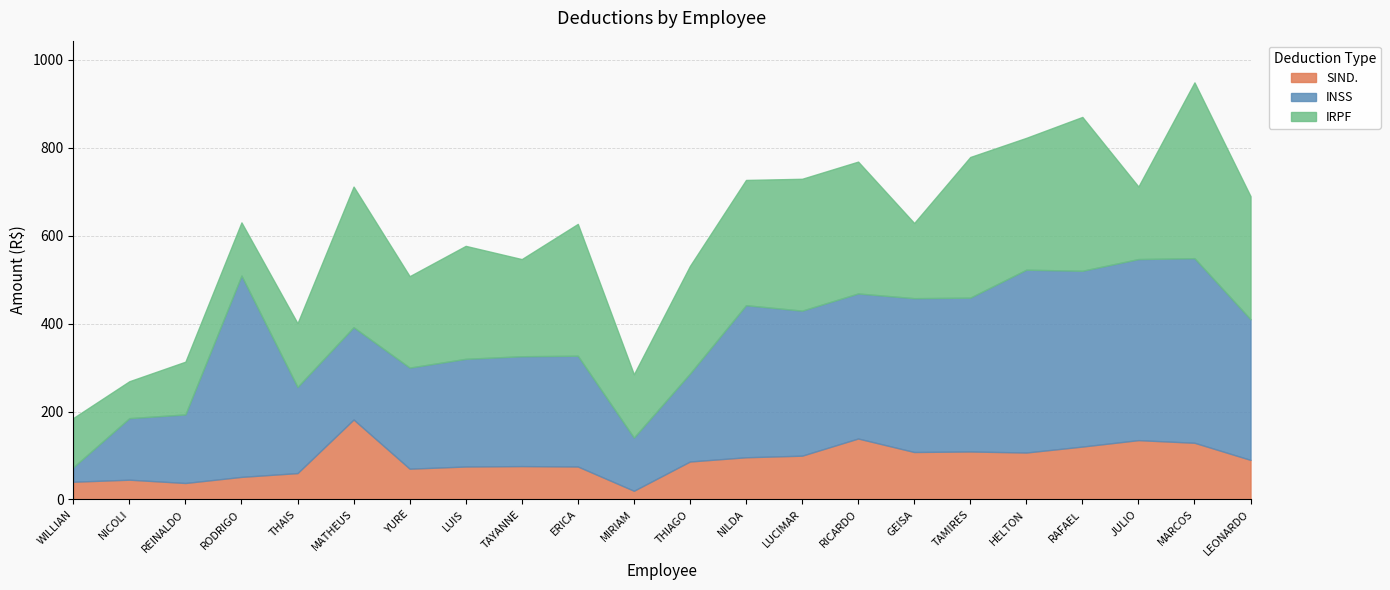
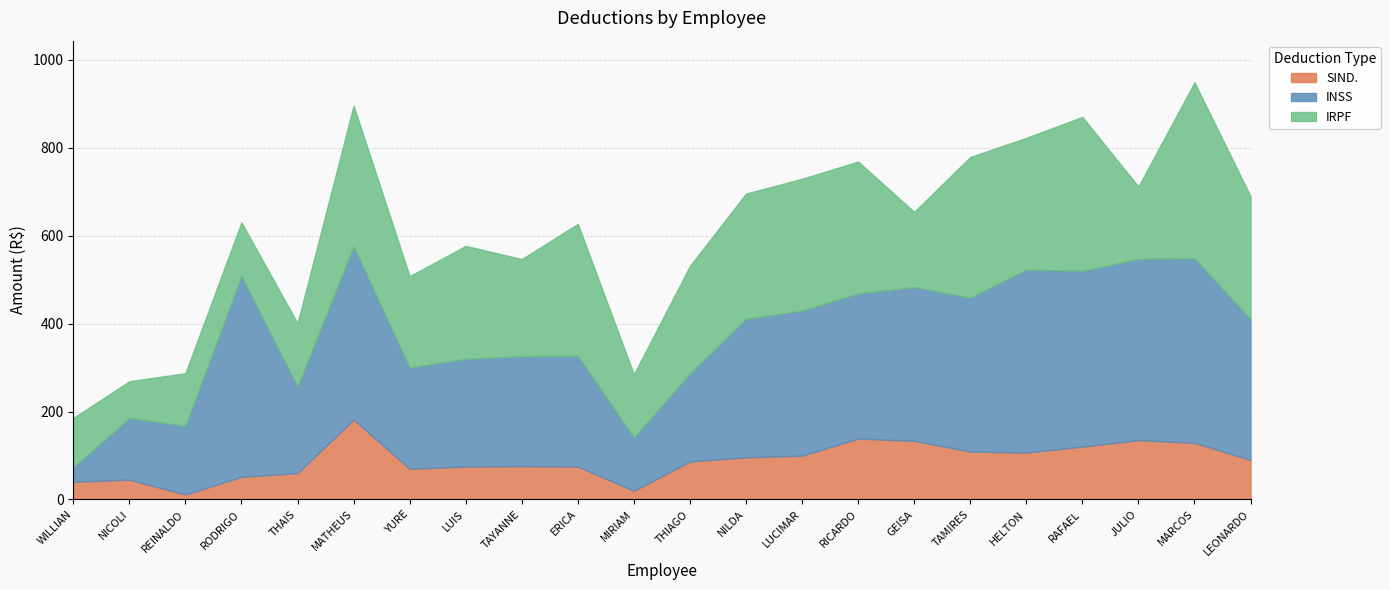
  {
    "SIND.": {
      "WILLIAN": 40,
      "NICOLI": 50,
-     "REINALDO": 40,
+     "REINALDO": 10,
      "RODRIGO": 50,
      "THAIS": 60,
      "MATHEUS": 180,
      "YURE": 70,
      "LUIS": 80,
      "TAYANNE": 80,
      "ERICA": 80,
      "MIRIAM": 20,
      "THIAGO": 90,
      "NILDA": 100,
      "LUCIMAR": 100,
      "RICARDO": 140,
-     "GEISA": 110,
+     "GEISA": 130,
      "TAMIRES": 110,
      "HELTON": 110,
      "RAFAEL": 120,
      "JULIO": 140,
      "MARCOS": 130,
      "LEONARDO": 90
    },
    "INSS": {
      "WILLIAN": 30,
      "NICOLI": 140,
      "REINALDO": 160,
      "RODRIGO": 460,
      "THAIS": 200,
-     "MATHEUS": 210,
+     "MATHEUS": 390,
      "YURE": 230,
      "LUIS": 250,
      "TAYANNE": 250,
      "ERICA": 250,
      "MIRIAM": 120,
      "THIAGO": 200,
-     "NILDA": 350,
+     "NILDA": 320,
      "LUCIMAR": 330,
      "RICARDO": 330,
      "GEISA": 350,
      "TAMIRES": 350,
      "HELTON": 420,
      "RAFAEL": 400,
      "JULIO": 410,
      "MARCOS": 420,
      "LEONARDO": 320
    },
    "IRPF": {
      "WILLIAN": 110,
      "NICOLI": 80,
      "REINALDO": 120,
      "RODRIGO": 120,
      "THAIS": 150,
      "MATHEUS": 320,
      "YURE": 210,
      "LUIS": 260,
      "TAYANNE": 220,
      "ERICA": 300,
      "MIRIAM": 140,
      "THIAGO": 250,
      "NILDA": 290,
      "LUCIMAR": 300,
      "RICARDO": 300,
      "GEISA": 170,
      "TAMIRES": 320,
      "HELTON": 300,
      "RAFAEL": 350,
      "JULIO": 170,
      "MARCOS": 400,
      "LEONARDO": 280
    }
  }
